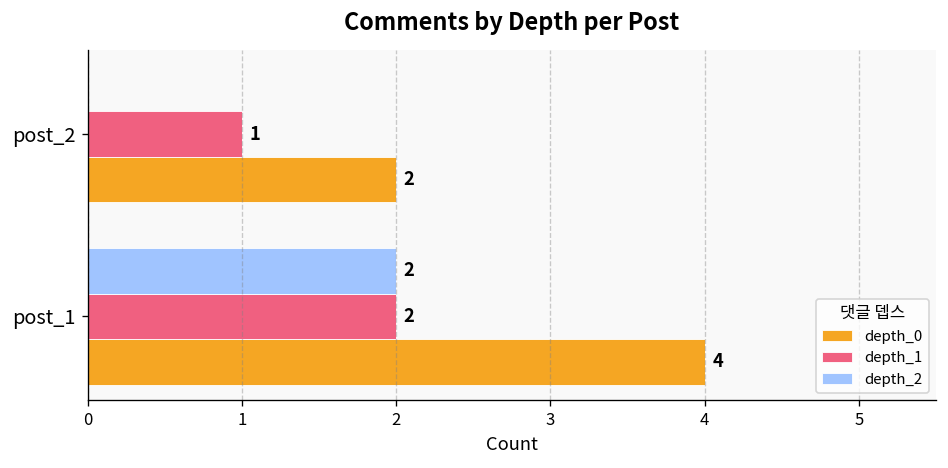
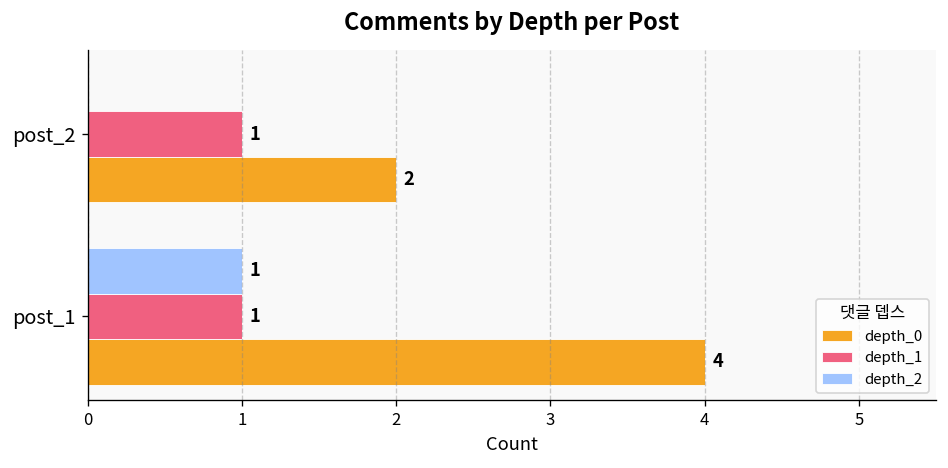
  {
    "depth_0": {
      "post_2": 2,
      "post_1": 4
    },
    "depth_1": {
      "post_2": 1,
-     "post_1": 2
+     "post_1": 1
    },
    "depth_2": {
-     "post_1": 2
+     "post_1": 1
    }
  }
